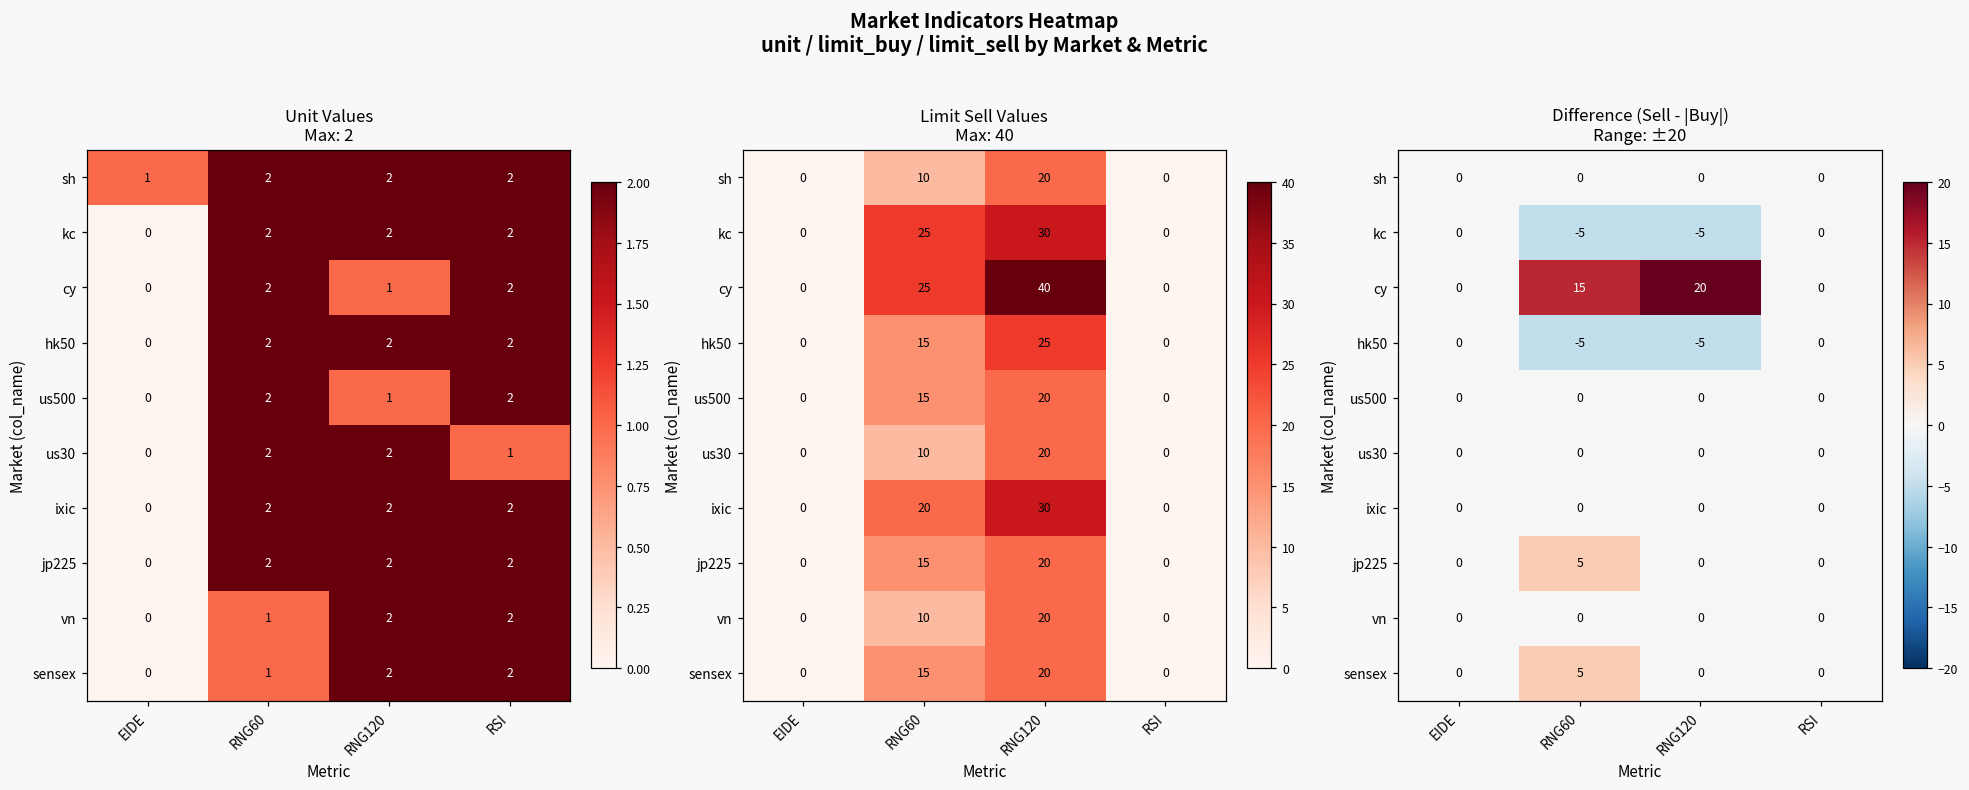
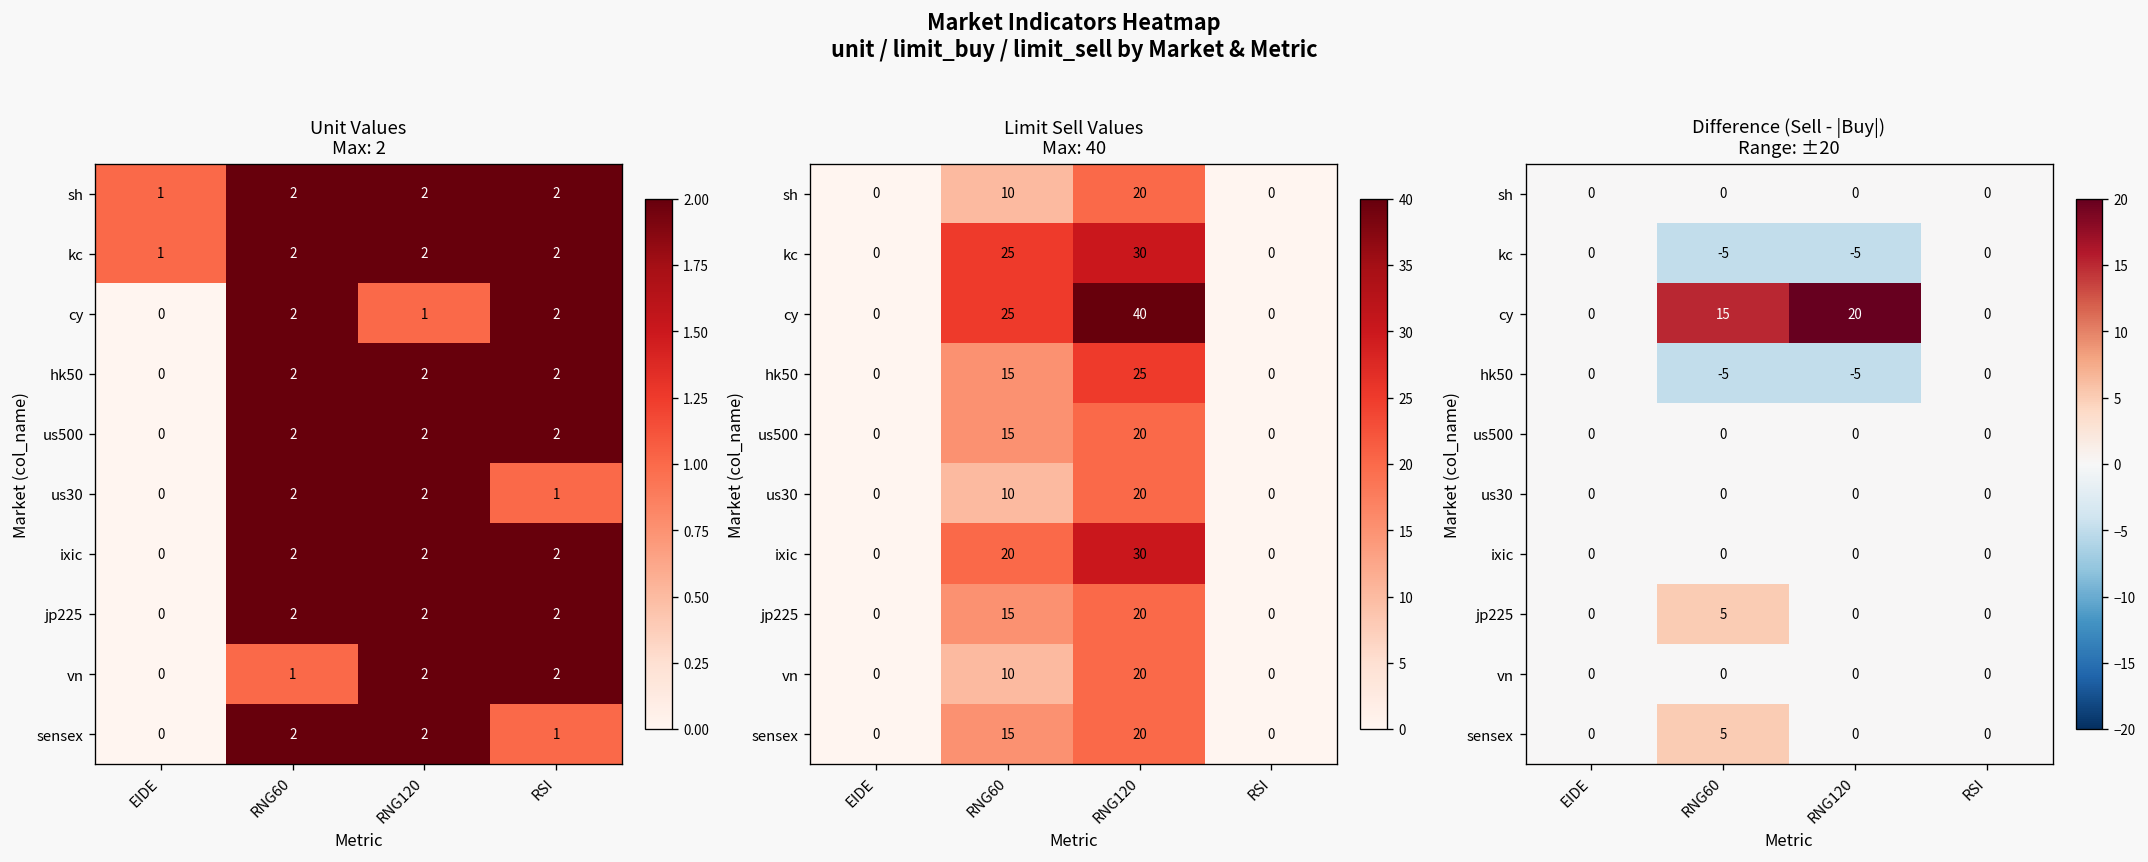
  {
    "Unit Values Max: 2": {
      "sh": {
        "EIDE": 1,
        "RNG60": 2,
        "RNG120": 2,
        "RSI": 2
      },
      "kc": {
-       "EIDE": 0,
+       "EIDE": 1,
        "RNG60": 2,
        "RNG120": 2,
        "RSI": 2
      },
      "cy": {
        "EIDE": 0,
        "RNG60": 2,
        "RNG120": 1,
        "RSI": 2
      },
      "hk50": {
        "EIDE": 0,
        "RNG60": 2,
        "RNG120": 2,
        "RSI": 2
      },
      "us500": {
        "EIDE": 0,
        "RNG60": 2,
-       "RNG120": 1,
+       "RNG120": 2,
        "RSI": 2
      },
      "us30": {
        "EIDE": 0,
        "RNG60": 2,
        "RNG120": 2,
        "RSI": 1
      },
      "ixic": {
        "EIDE": 0,
        "RNG60": 2,
        "RNG120": 2,
        "RSI": 2
      },
      "jp225": {
        "EIDE": 0,
        "RNG60": 2,
        "RNG120": 2,
        "RSI": 2
      },
      "vn": {
        "EIDE": 0,
        "RNG60": 1,
        "RNG120": 2,
        "RSI": 2
      },
      "sensex": {
        "EIDE": 0,
-       "RNG60": 1,
+       "RNG60": 2,
        "RNG120": 2,
-       "RSI": 2
+       "RSI": 1
      }
    },
    "Limit Sell Values Max: 40": {
      "sh": {
        "EIDE": 0,
        "RNG60": 10,
        "RNG120": 20,
        "RSI": 0
      },
      "kc": {
        "EIDE": 0,
        "RNG60": 25,
        "RNG120": 30,
        "RSI": 0
      },
      "cy": {
        "EIDE": 0,
        "RNG60": 25,
        "RNG120": 40,
        "RSI": 0
      },
      "hk50": {
        "EIDE": 0,
        "RNG60": 15,
        "RNG120": 25,
        "RSI": 0
      },
      "us500": {
        "EIDE": 0,
        "RNG60": 15,
        "RNG120": 20,
        "RSI": 0
      },
      "us30": {
        "EIDE": 0,
        "RNG60": 10,
        "RNG120": 20,
        "RSI": 0
      },
      "ixic": {
        "EIDE": 0,
        "RNG60": 20,
        "RNG120": 30,
        "RSI": 0
      },
      "jp225": {
        "EIDE": 0,
        "RNG60": 15,
        "RNG120": 20,
        "RSI": 0
      },
      "vn": {
        "EIDE": 0,
        "RNG60": 10,
        "RNG120": 20,
        "RSI": 0
      },
      "sensex": {
        "EIDE": 0,
        "RNG60": 15,
        "RNG120": 20,
        "RSI": 0
      }
    },
    "Difference (Sell - |Buy|) Range: ±20": {
      "sh": {
        "EIDE": 0,
        "RNG60": 0,
        "RNG120": 0,
        "RSI": 0
      },
      "kc": {
        "EIDE": 0,
        "RNG60": -5,
        "RNG120": -5,
        "RSI": 0
      },
      "cy": {
        "EIDE": 0,
        "RNG60": 15,
        "RNG120": 20,
        "RSI": 0
      },
      "hk50": {
        "EIDE": 0,
        "RNG60": -5,
        "RNG120": -5,
        "RSI": 0
      },
      "us500": {
        "EIDE": 0,
        "RNG60": 0,
        "RNG120": 0,
        "RSI": 0
      },
      "us30": {
        "EIDE": 0,
        "RNG60": 0,
        "RNG120": 0,
        "RSI": 0
      },
      "ixic": {
        "EIDE": 0,
        "RNG60": 0,
        "RNG120": 0,
        "RSI": 0
      },
      "jp225": {
        "EIDE": 0,
        "RNG60": 5,
        "RNG120": 0,
        "RSI": 0
      },
      "vn": {
        "EIDE": 0,
        "RNG60": 0,
        "RNG120": 0,
        "RSI": 0
      },
      "sensex": {
        "EIDE": 0,
        "RNG60": 5,
        "RNG120": 0,
        "RSI": 0
      }
    }
  }
